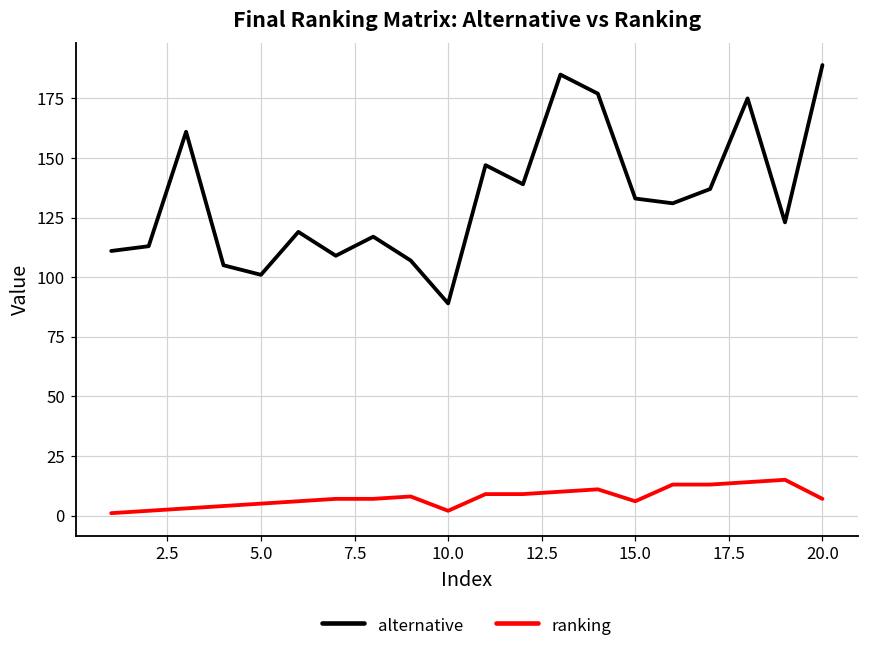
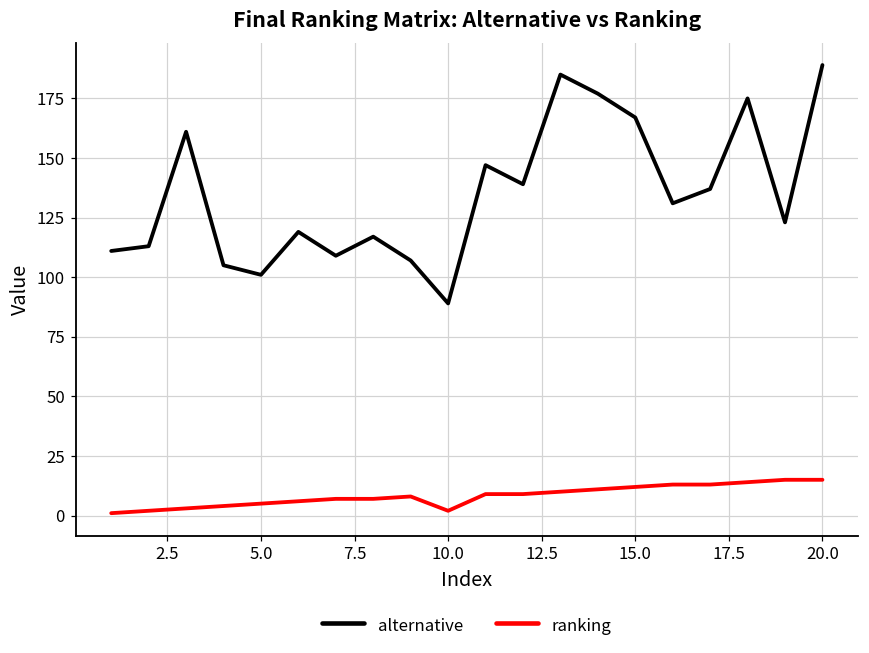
  {
    "alternative": {
      "5.0": 101,
      "10.0": 89,
-     "15.0": 133,
+     "15.0": 167,
      "20.0": 189
    },
    "ranking": {
      "5.0": 5,
      "10.0": 2,
-     "15.0": 6,
-     "20.0": 7
+     "15.0": 12,
+     "20.0": 15
    }
  }
